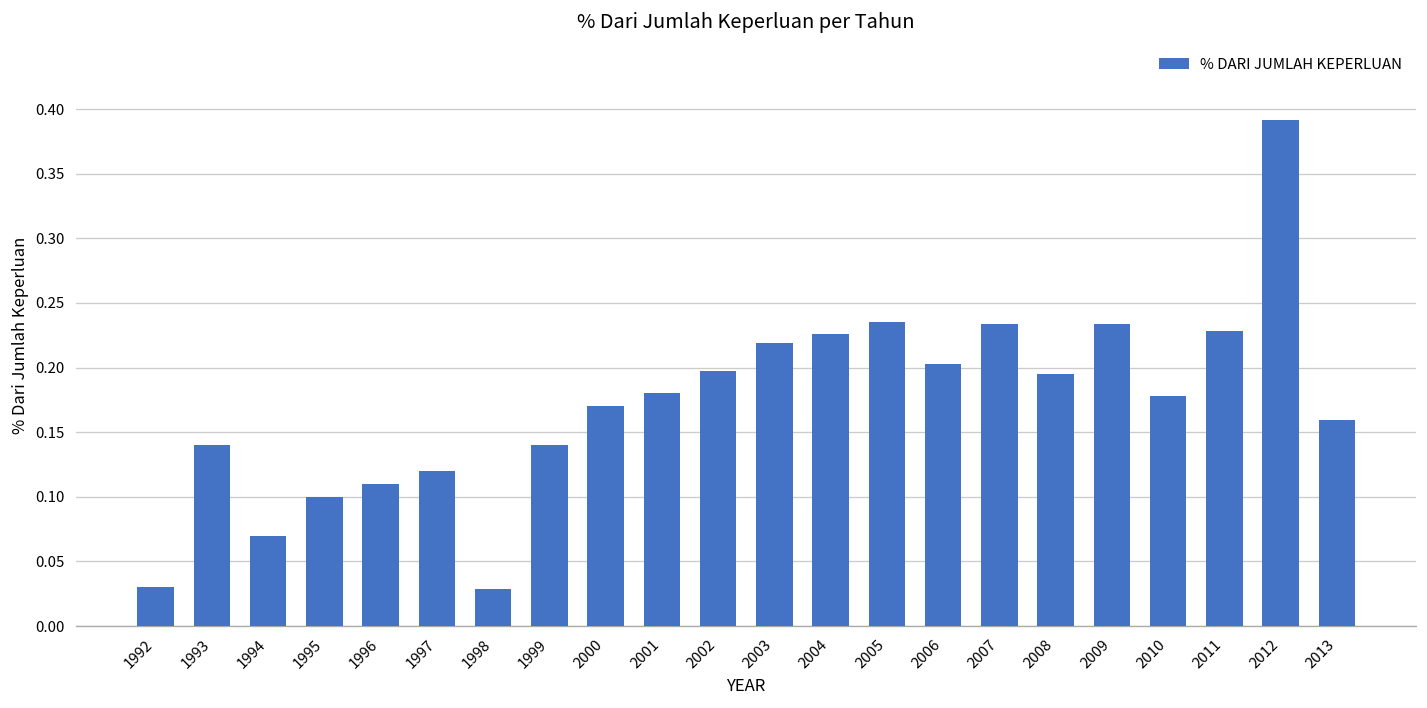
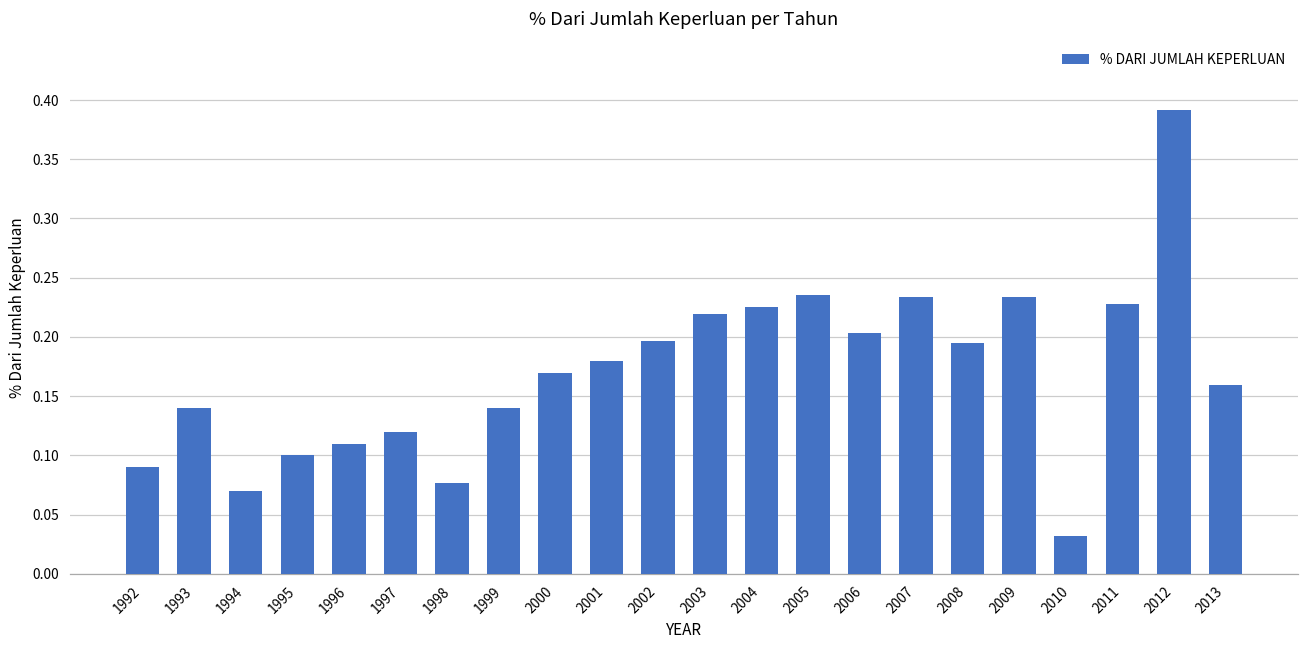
  {
-   "1992": 0.03,
+   "1992": 0.09,
    "1993": 0.140,
    "1994": 0.070,
    "1995": 0.100,
    "1996": 0.110,
    "1997": 0.120,
-   "1998": 0.029,
+   "1998": 0.077,
    "1999": 0.140,
    "2000": 0.170,
    "2001": 0.180,
    "2002": 0.197,
    "2003": 0.219,
    "2004": 0.226,
    "2005": 0.235,
    "2006": 0.203,
    "2007": 0.234,
    "2008": 0.195,
    "2009": 0.234,
-   "2010": 0.178,
+   "2010": 0.032,
    "2011": 0.228,
    "2012": 0.391,
    "2013": 0.159
  }
